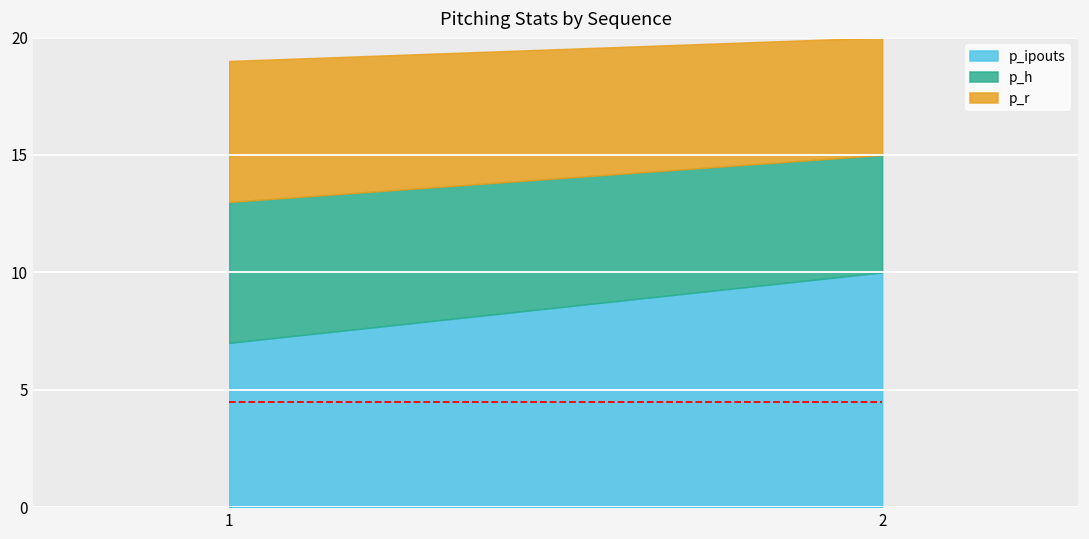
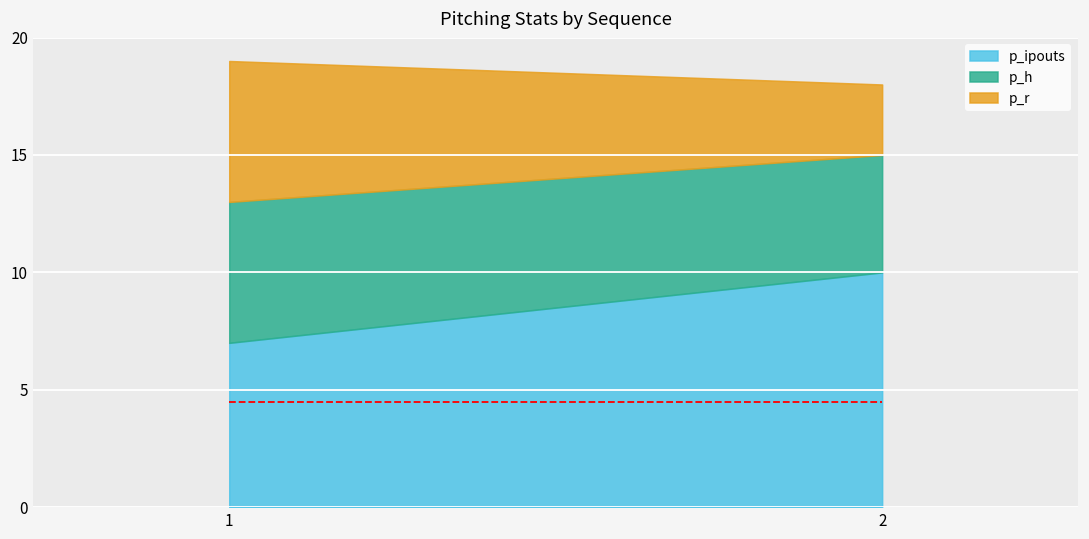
  {
    "p_ipouts": {
      "1": 7,
      "2": 10
    },
    "p_h": {
      "1": 6,
      "2": 5
    },
    "p_r": {
      "1": 6,
-     "2": 5
+     "2": 3
    }
  }
